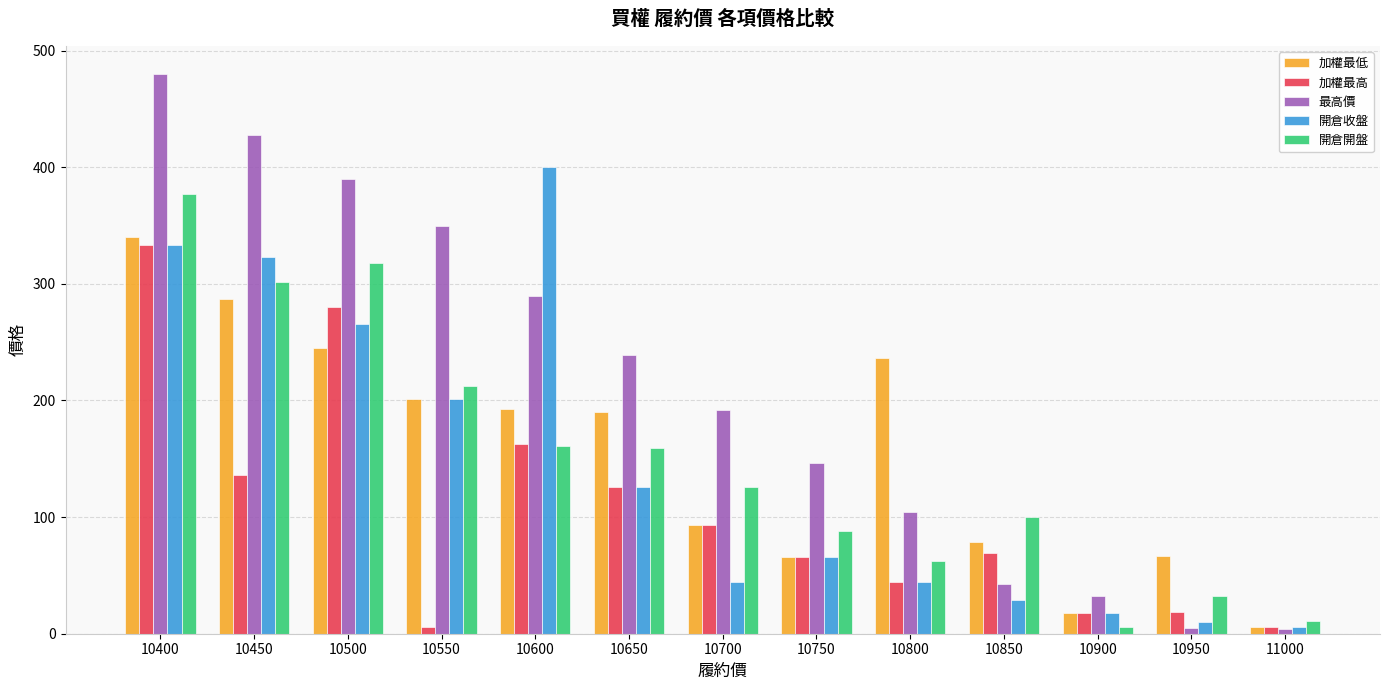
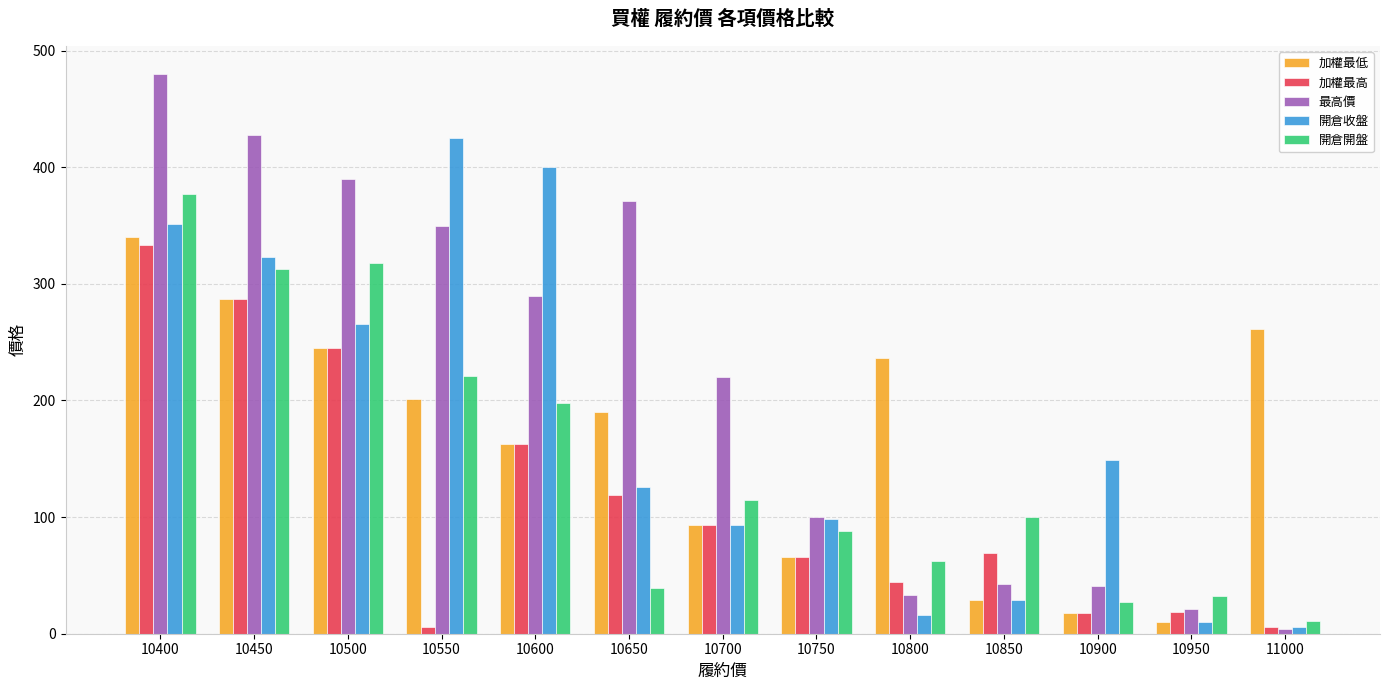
  {
    "加權最低": {
      "10400": 340,
      "10450": 287,
      "10500": 245,
      "10550": 201,
-     "10600": 193,
+     "10600": 163,
      "10650": 190,
      "10700": 93,
      "10750": 66,
      "10800": 237,
-     "10850": 79,
+     "10850": 29,
      "10900": 18,
-     "10950": 67,
-     "11000": 6
+     "10950": 10,
+     "11000": 261
    },
    "加權最高": {
      "10400": 333,
-     "10450": 136,
-     "10500": 280,
+     "10450": 287,
+     "10500": 245,
      "10550": 6,
      "10600": 163,
-     "10650": 126,
+     "10650": 119,
      "10700": 93,
      "10750": 66,
      "10800": 45,
      "10850": 69,
      "10900": 18,
      "10950": 19,
      "11000": 6
    },
    "最高價": {
      "10400": 480,
      "10450": 428,
      "10500": 390,
      "10550": 350,
      "10600": 290,
-     "10650": 239,
-     "10700": 192,
-     "10750": 146,
-     "10800": 104,
+     "10650": 371,
+     "10700": 220,
+     "10750": 100,
+     "10800": 33,
      "10850": 43,
-     "10900": 32,
-     "10950": 5,
+     "10900": 41,
+     "10950": 22,
      "11000": 4
    },
    "開倉收盤": {
-     "10400": 333,
+     "10400": 351,
      "10450": 323,
      "10500": 266,
-     "10550": 201,
+     "10550": 425,
      "10600": 400,
      "10650": 126,
-     "10700": 44,
-     "10750": 66,
-     "10800": 45,
+     "10700": 93,
+     "10750": 98,
+     "10800": 16,
      "10850": 29,
-     "10900": 18,
+     "10900": 149,
      "10950": 10,
      "11000": 6
    },
    "開倉開盤": {
      "10400": 377,
-     "10450": 302,
+     "10450": 313,
      "10500": 318,
-     "10550": 212,
-     "10600": 161,
-     "10650": 159,
-     "10700": 126,
+     "10550": 221,
+     "10600": 198,
+     "10650": 39,
+     "10700": 115,
      "10750": 88,
      "10800": 62,
      "10850": 100,
-     "10900": 6,
+     "10900": 27,
      "10950": 32,
      "11000": 11
    }
  }
